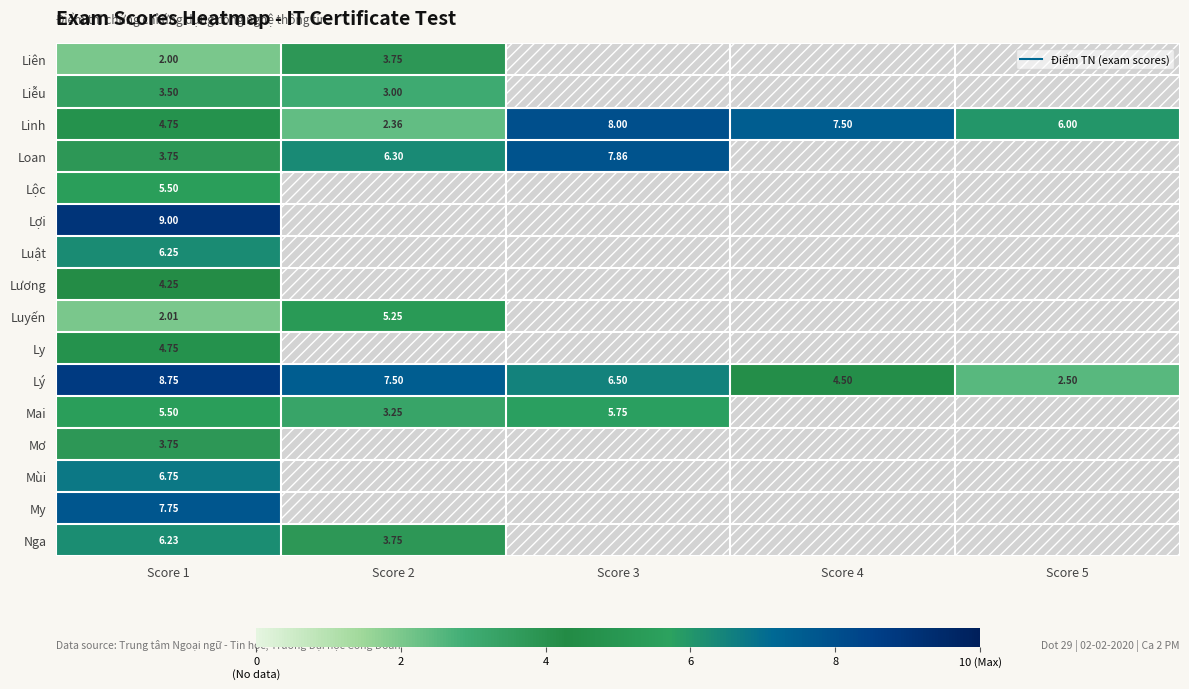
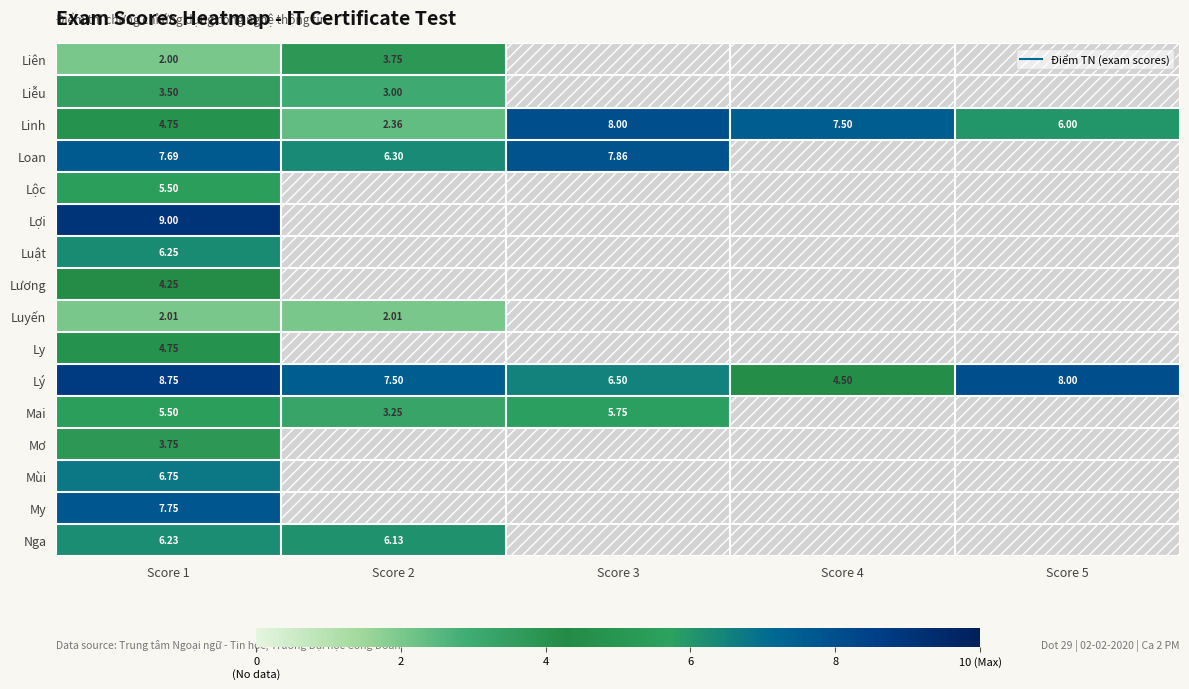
  {
    "Liên": {
      "Score 1": 2.00,
      "Score 2": 3.75
    },
    "Liễu": {
      "Score 1": 3.50,
      "Score 2": 3.00
    },
    "Linh": {
      "Score 1": 4.75,
      "Score 2": 2.36,
      "Score 3": 8.00,
      "Score 4": 7.50,
      "Score 5": 6.00
    },
    "Loan": {
-     "Score 1": 3.75,
+     "Score 1": 7.69,
      "Score 2": 6.30,
      "Score 3": 7.86
    },
    "Lộc": {
      "Score 1": 5.50
    },
    "Lợi": {
      "Score 1": 9.00
    },
    "Luật": {
      "Score 1": 6.25
    },
    "Lương": {
      "Score 1": 4.25
    },
    "Luyến": {
      "Score 1": 2.01,
-     "Score 2": 5.25
+     "Score 2": 2.01
    },
    "Ly": {
      "Score 1": 4.75
    },
    "Lý": {
      "Score 1": 8.75,
      "Score 2": 7.50,
      "Score 3": 6.50,
      "Score 4": 4.50,
-     "Score 5": 2.50
+     "Score 5": 8.00
    },
    "Mai": {
      "Score 1": 5.50,
      "Score 2": 3.25,
      "Score 3": 5.75
    },
    "Mơ": {
      "Score 1": 3.75
    },
    "Mùi": {
      "Score 1": 6.75
    },
    "My": {
      "Score 1": 7.75
    },
    "Nga": {
      "Score 1": 6.23,
-     "Score 2": 3.75
+     "Score 2": 6.13
    }
  }
